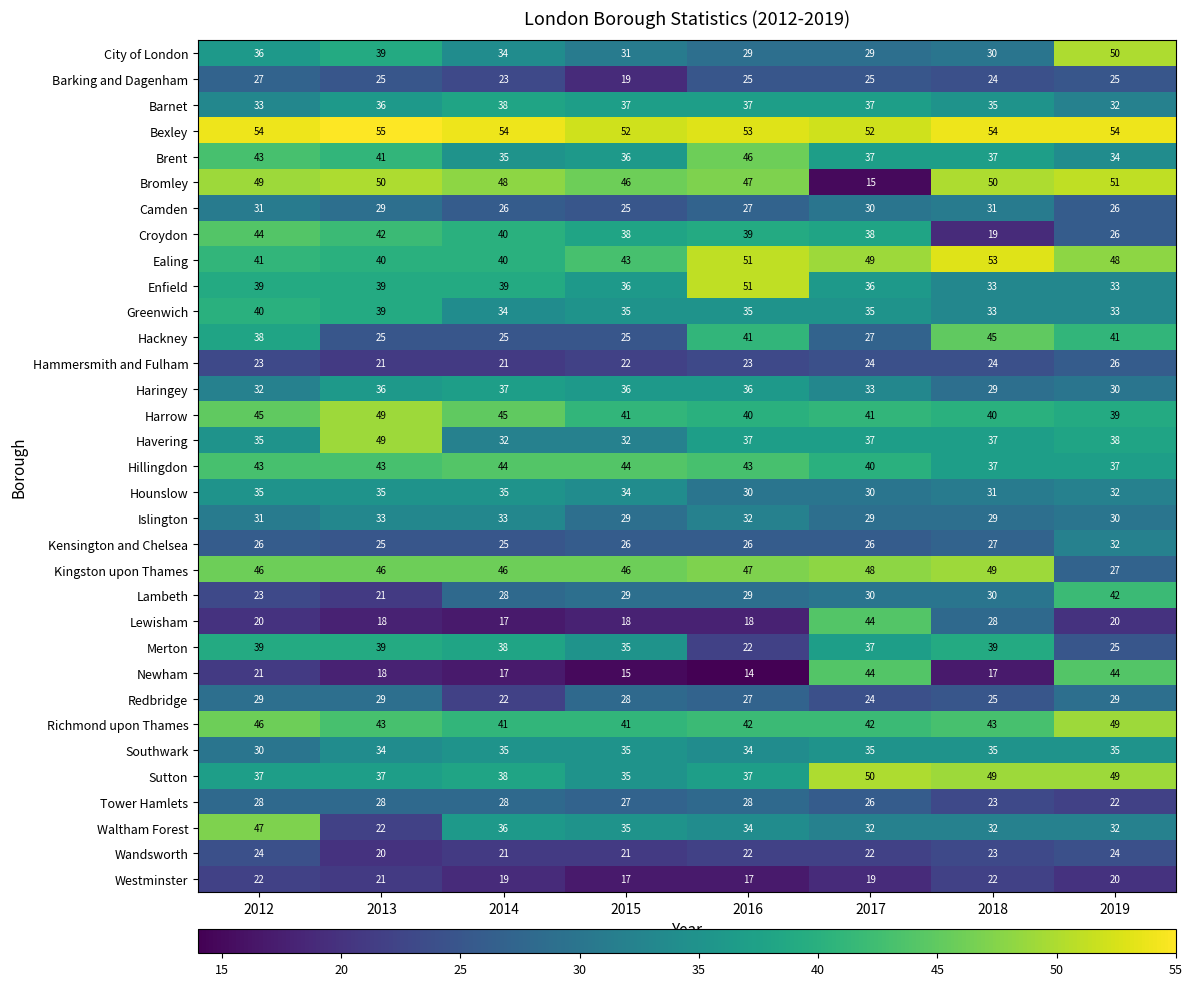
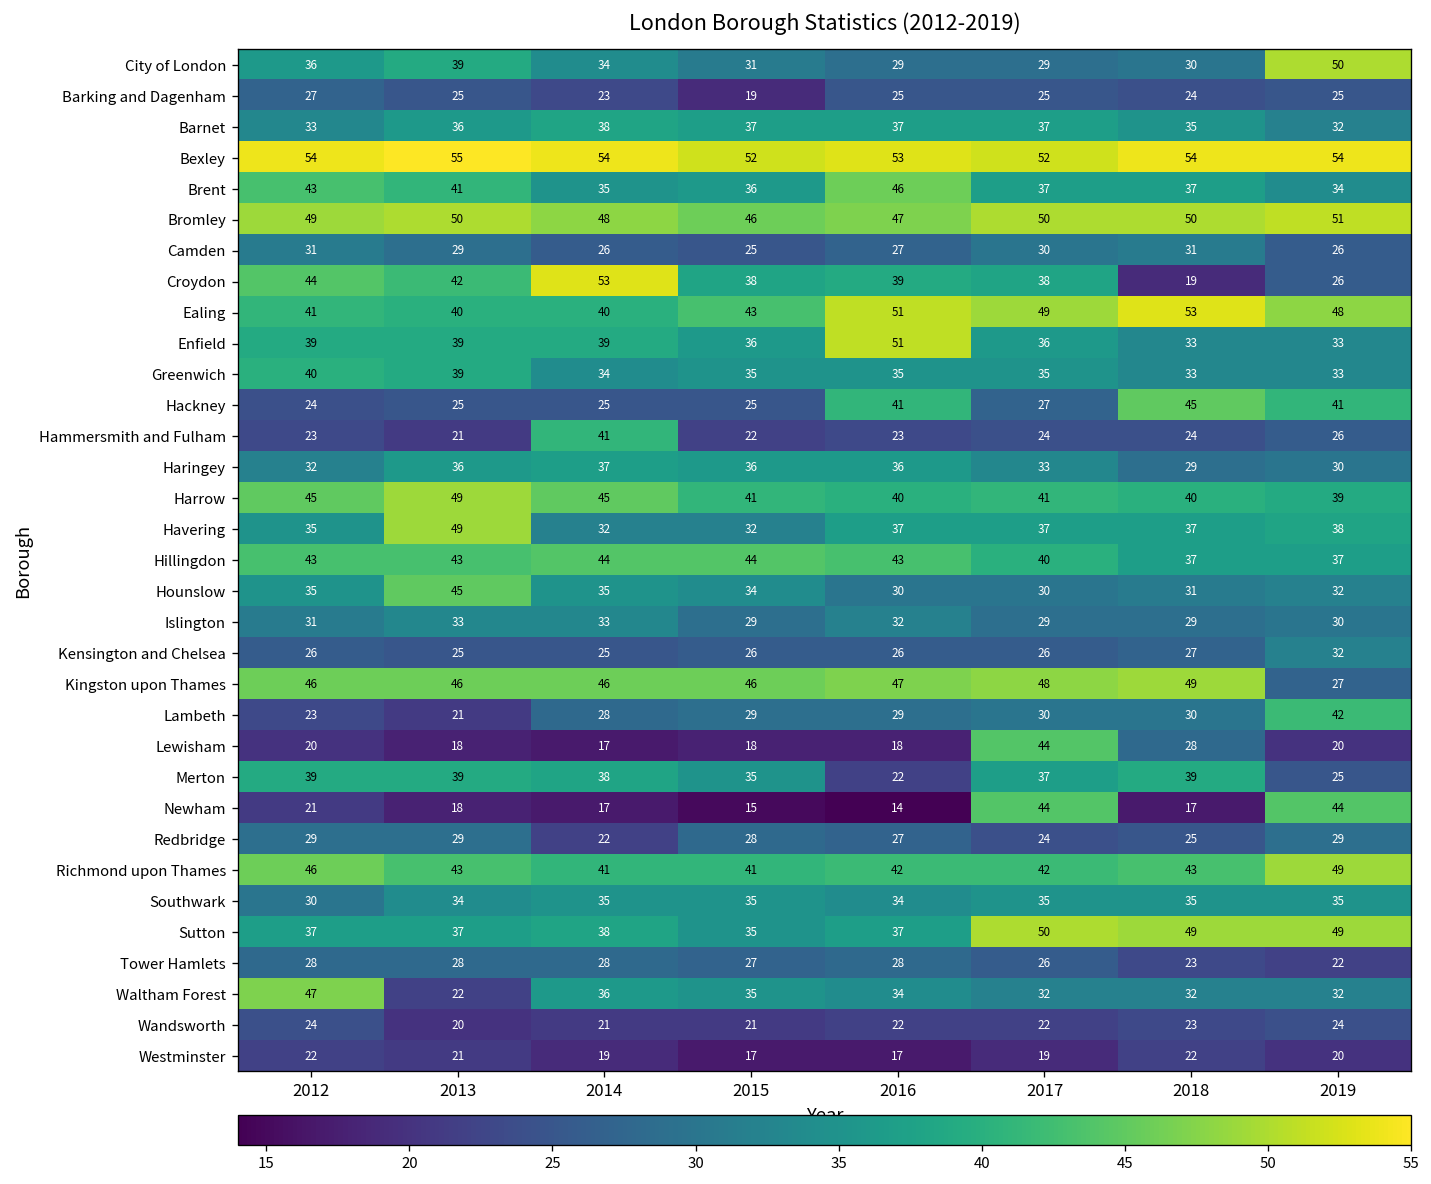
  {
    "Bromley": {
      "2012": 49,
      "2013": 50,
      "2014": 48,
      "2015": 46,
      "2016": 47,
-     "2017": 15,
+     "2017": 50,
      "2018": 50,
      "2019": 51
    },
    "Croydon": {
      "2012": 44,
      "2013": 42,
-     "2014": 40,
+     "2014": 53,
      "2015": 38,
      "2016": 39,
      "2017": 38,
      "2018": 19,
      "2019": 26
    },
    "Hackney": {
-     "2012": 38,
+     "2012": 24,
      "2013": 25,
      "2014": 25,
      "2015": 25,
      "2016": 41,
      "2017": 27,
      "2018": 45,
      "2019": 41
    },
    "Hammersmith and Fulham": {
      "2012": 23,
      "2013": 21,
-     "2014": 21,
+     "2014": 41,
      "2015": 22,
      "2016": 23,
      "2017": 24,
      "2018": 24,
      "2019": 26
    },
    "Hounslow": {
      "2012": 35,
-     "2013": 35,
+     "2013": 45,
      "2014": 35,
      "2015": 34,
      "2016": 30,
      "2017": 30,
      "2018": 31,
      "2019": 32
    }
  }
